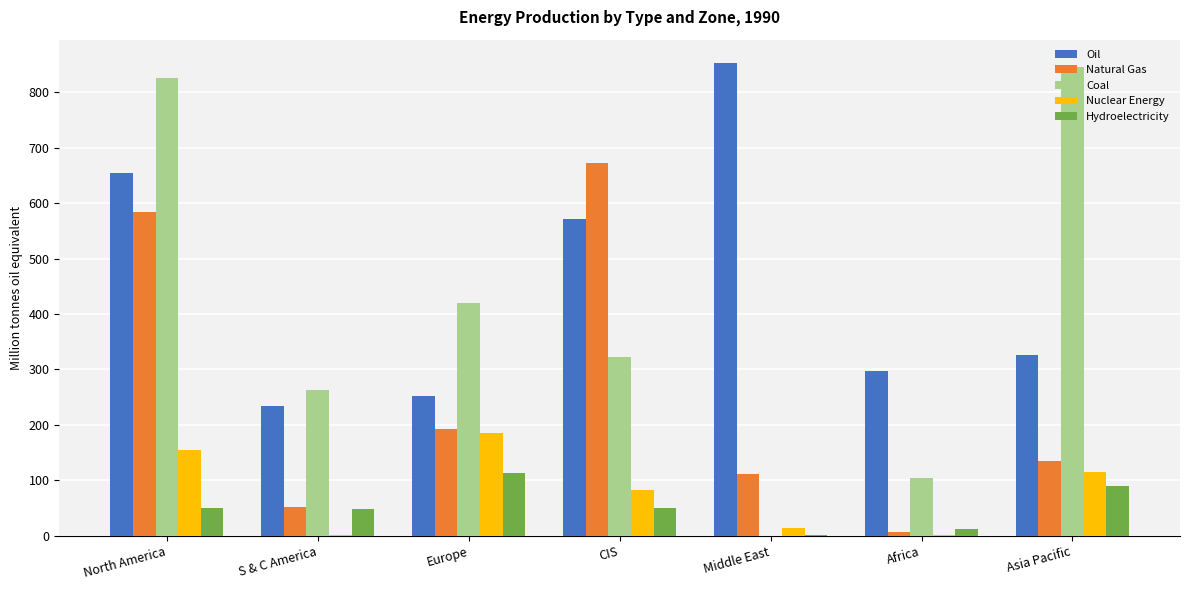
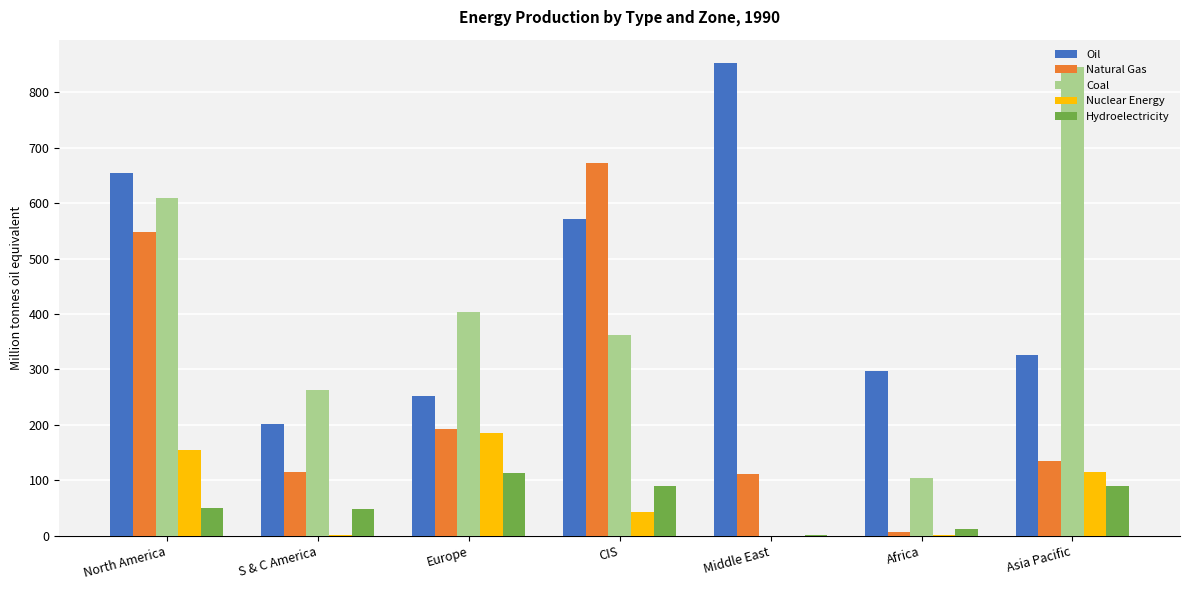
  {
    "Oil": {
      "North America": 650,
-     "S & C America": 230,
+     "S & C America": 200,
      "Europe": 250,
      "CIS": 570,
      "Middle East": 850,
      "Africa": 300,
      "Asia Pacific": 330
    },
    "Natural Gas": {
-     "North America": 580,
-     "S & C America": 50,
+     "North America": 550,
+     "S & C America": 120,
      "Europe": 190,
      "CIS": 670,
      "Middle East": 110,
      "Africa": 10,
      "Asia Pacific": 130
    },
    "Coal": {
-     "North America": 830,
+     "North America": 610,
      "S & C America": 260,
-     "Europe": 420,
-     "CIS": 320,
+     "Europe": 400,
+     "CIS": 360,
      "Africa": 100,
      "Asia Pacific": 840
    },
    "Nuclear Energy": {
      "North America": 150,
      "Europe": 190,
-     "CIS": 80,
-     "Middle East": 20,
+     "CIS": 40,
+     "Middle East": 0,
      "Asia Pacific": 110
    },
    "Hydroelectricity": {
      "North America": 50,
      "S & C America": 50,
      "Europe": 110,
-     "CIS": 50,
+     "CIS": 90,
      "Africa": 10,
      "Asia Pacific": 90
    }
  }
